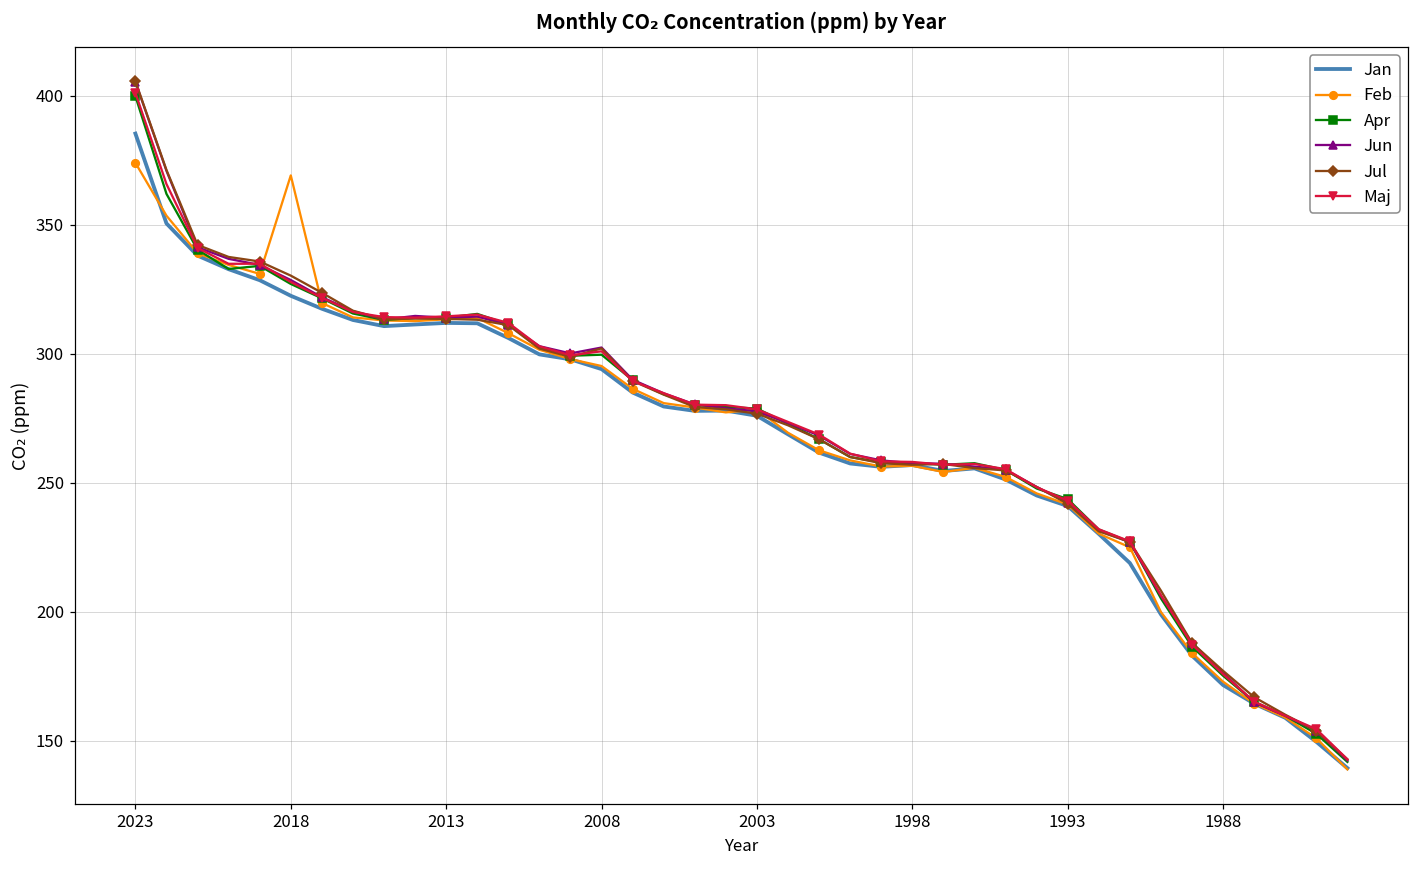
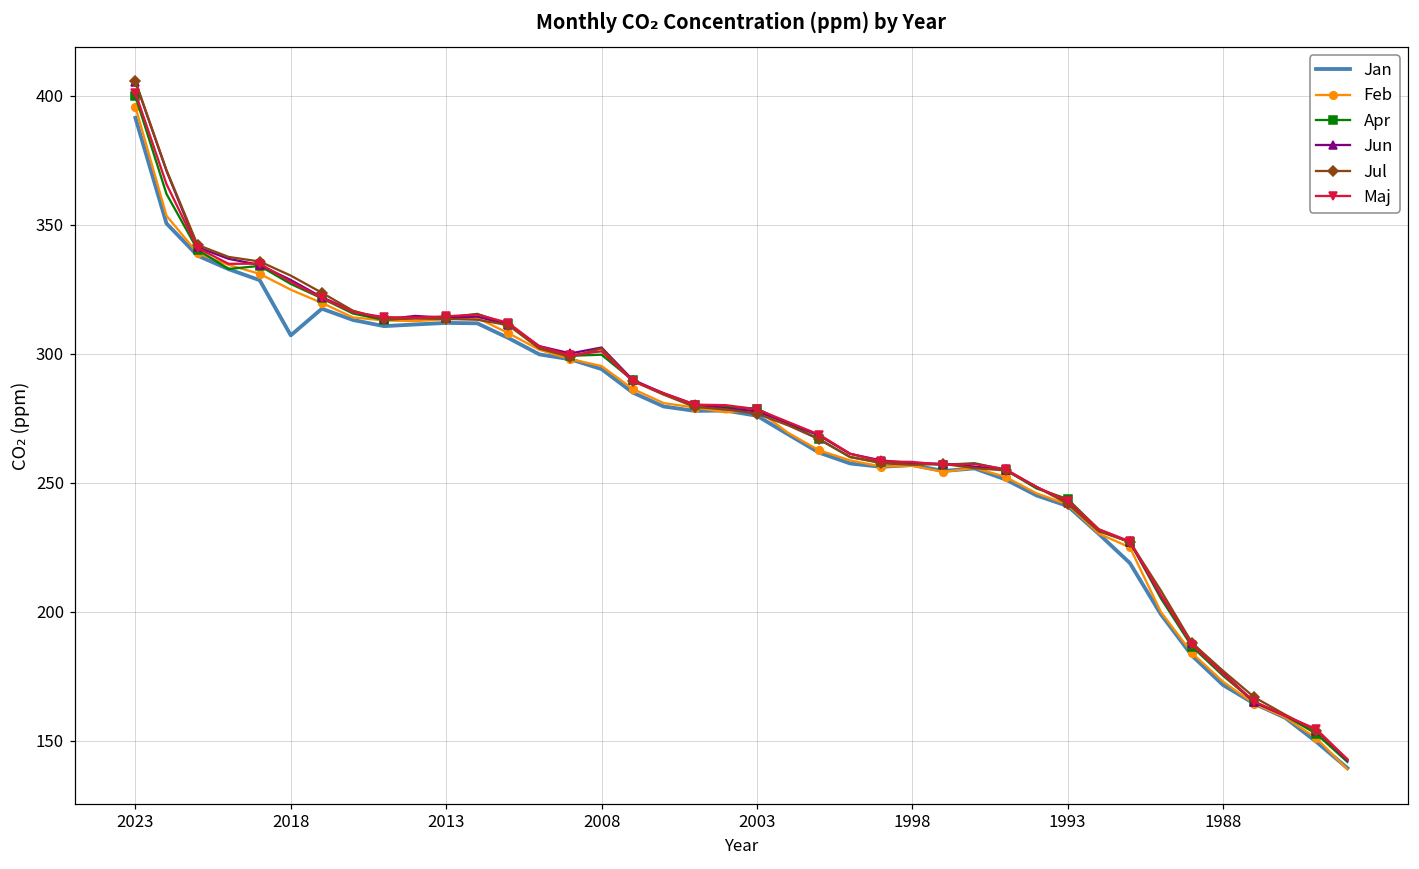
  {
    "Jan": {
-     "2023": 385,
-     "2018": 323,
+     "2023": 392,
+     "2018": 307,
      "2013": 312,
      "2008": 294,
      "1988": 172
    },
    "Feb": {
-     "2023": 374,
-     "2018": 369,
+     "2023": 396,
+     "2018": 325,
      "2008": 295,
      "1988": 173
    },
    "Apr": {
      "2023": 400,
      "2008": 300
    },
    "Jul": {
      "2018": 330
    },
    "Maj": {
      "2023": 401,
      "2008": 301
    }
  }
